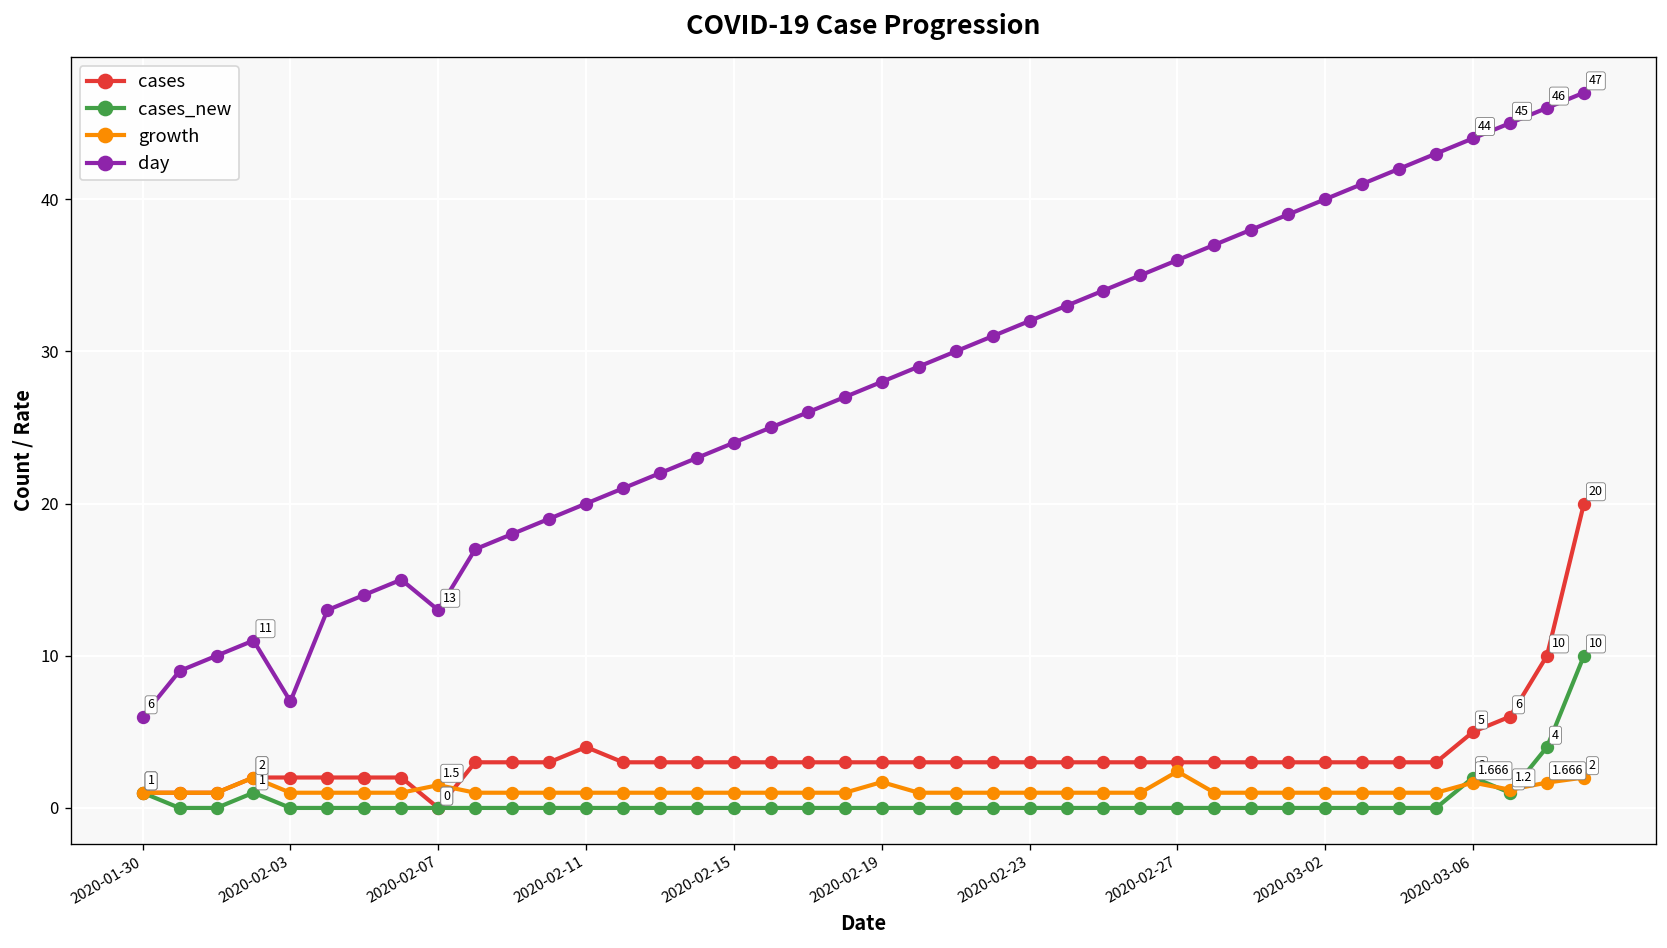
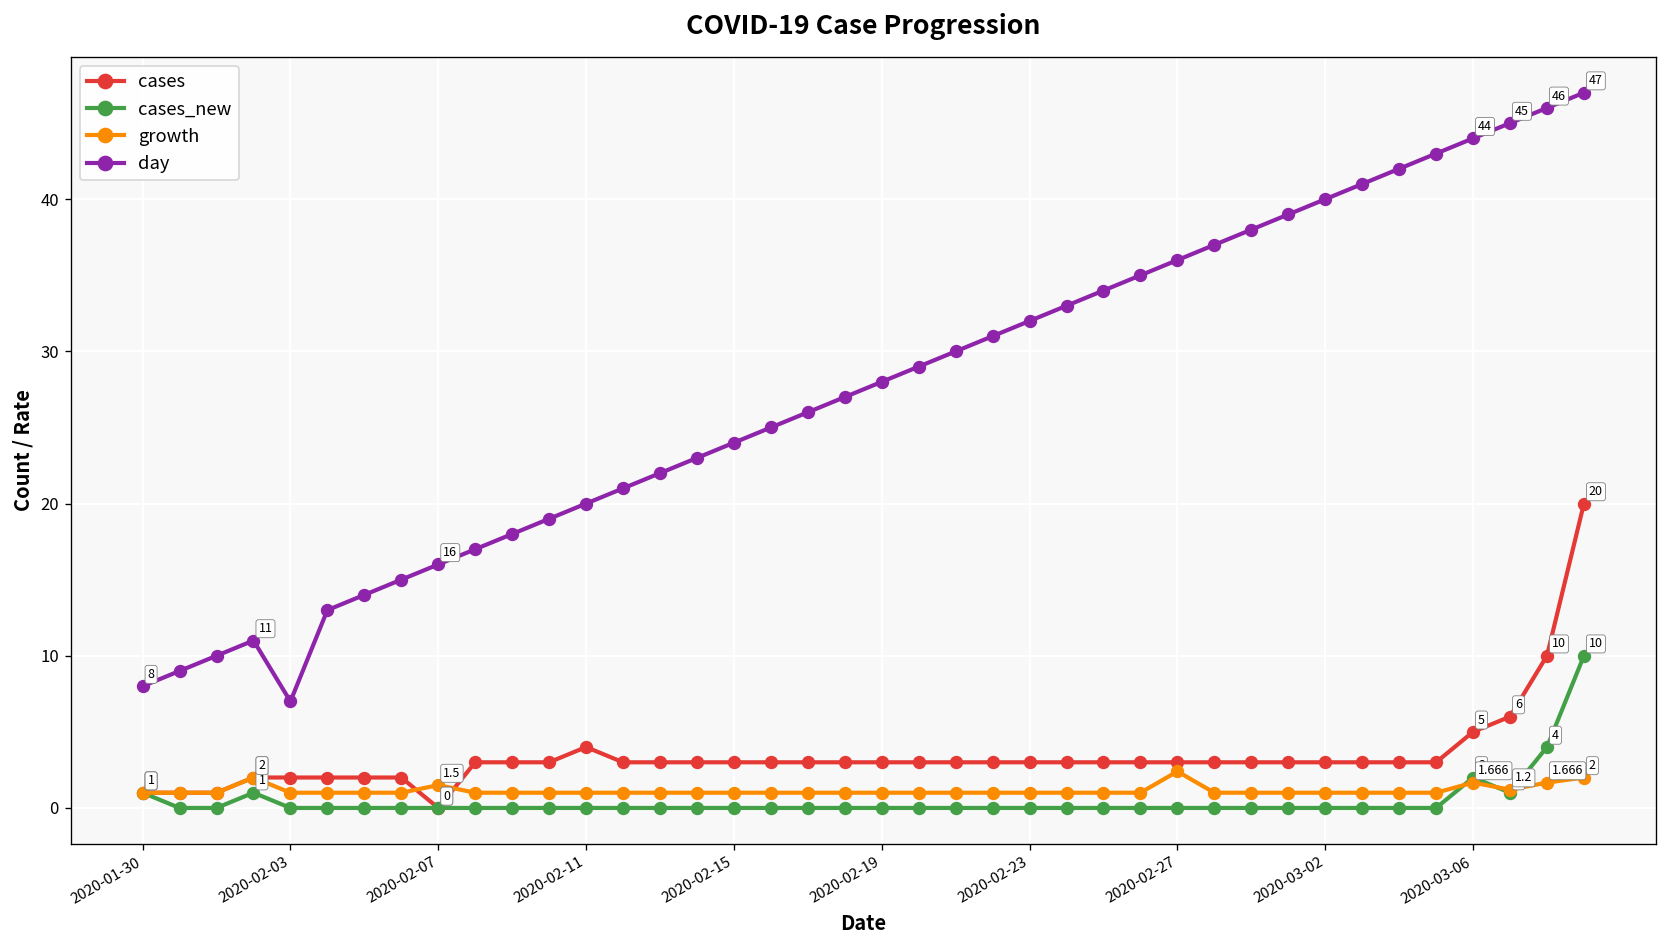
  {
    "cases": {
      "2020-02-11": 4.0,
      "2020-02-15": 3.0,
      "2020-02-19": 3.0,
      "2020-02-23": 3.0,
      "2020-02-27": 3.0,
      "2020-03-02": 3.0
    },
    "cases_new": {
      "2020-02-03": 0.0,
      "2020-02-11": 0.0,
      "2020-02-15": 0.0,
      "2020-02-19": 0.0,
      "2020-02-23": 0.0,
      "2020-02-27": 0.0,
      "2020-03-02": 0.0
    },
    "growth": {
      "2020-02-11": 1.0,
      "2020-02-15": 1.0,
-     "2020-02-19": 1.7,
+     "2020-02-19": 1.0,
      "2020-02-23": 1.0,
      "2020-02-27": 2.4,
      "2020-03-02": 1.0
    },
    "day": {
-     "2020-01-30": 6,
-     "2020-02-07": 13
+     "2020-01-30": 8,
+     "2020-02-07": 16
    }
  }
